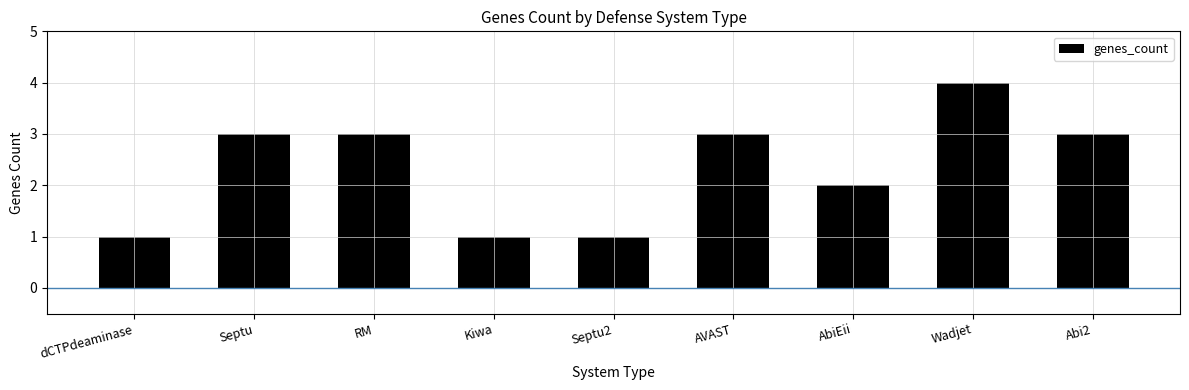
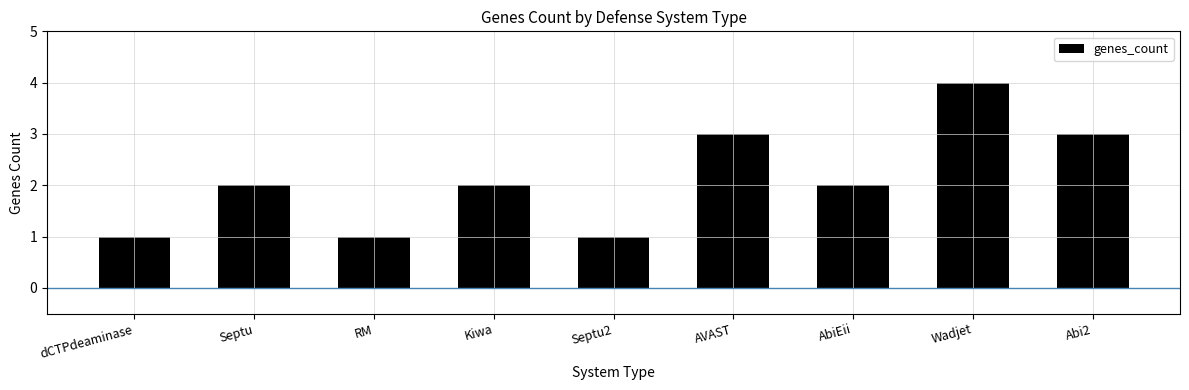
  {
    "dCTPdeaminase": 1,
-   "Septu": 3,
-   "RM": 3,
-   "Kiwa": 1,
+   "Septu": 2,
+   "RM": 1,
+   "Kiwa": 2,
    "Septu2": 1,
    "AVAST": 3,
    "AbiEii": 2,
    "Wadjet": 4,
    "Abi2": 3
  }
